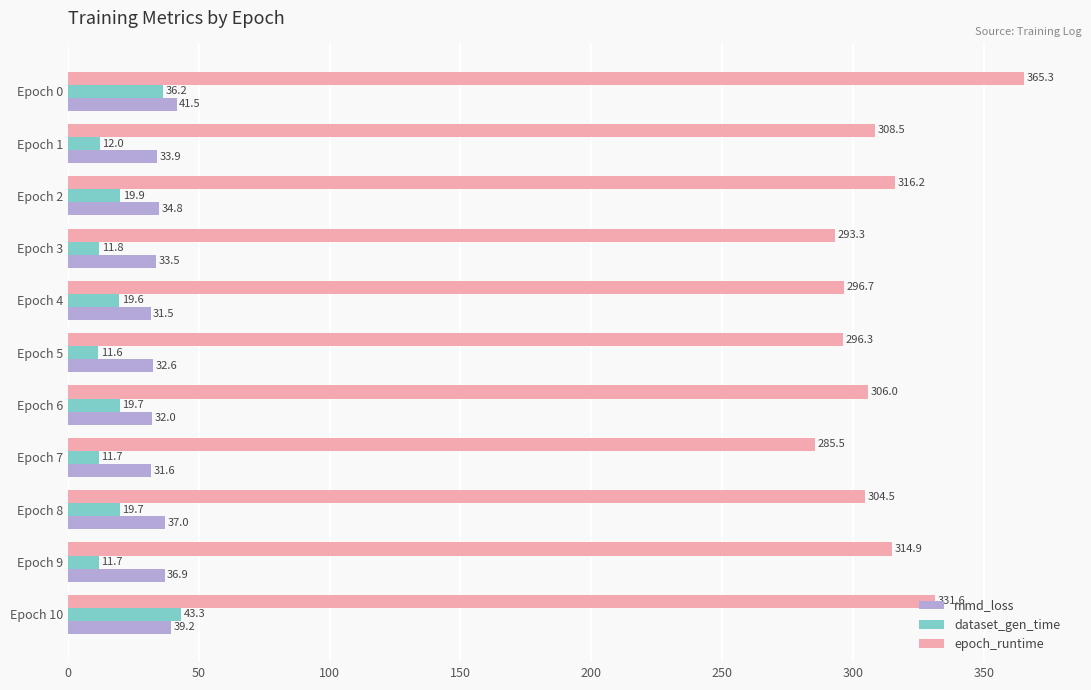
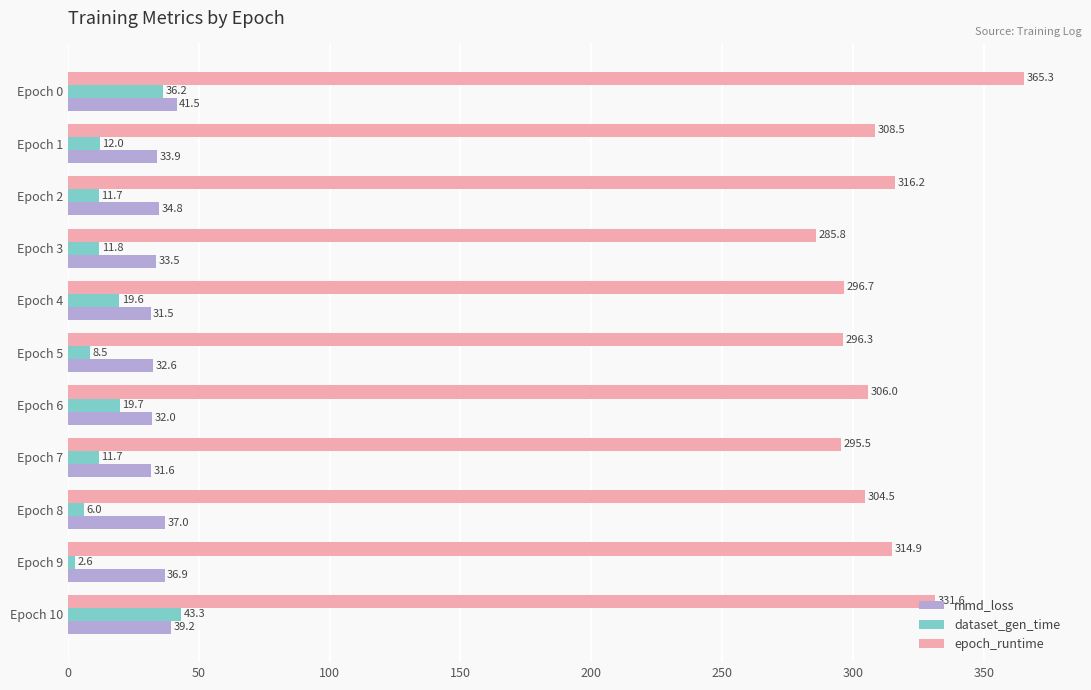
  {
    "mmd_loss": {
      "Epoch 0": 41.5,
      "Epoch 1": 33.9,
      "Epoch 2": 34.8,
      "Epoch 3": 33.5,
      "Epoch 4": 31.5,
      "Epoch 5": 32.6,
      "Epoch 6": 32.0,
      "Epoch 7": 31.6,
      "Epoch 8": 37.0,
      "Epoch 9": 36.9,
      "Epoch 10": 39.2
    },
    "dataset_gen_time": {
      "Epoch 0": 36.2,
      "Epoch 1": 12.0,
-     "Epoch 2": 19.9,
+     "Epoch 2": 11.7,
      "Epoch 3": 11.8,
      "Epoch 4": 19.6,
-     "Epoch 5": 11.6,
+     "Epoch 5": 8.5,
      "Epoch 6": 19.7,
      "Epoch 7": 11.7,
-     "Epoch 8": 19.7,
-     "Epoch 9": 11.7,
+     "Epoch 8": 6.0,
+     "Epoch 9": 2.6,
      "Epoch 10": 43.3
    },
    "epoch_runtime": {
      "Epoch 0": 365.3,
      "Epoch 1": 308.5,
      "Epoch 2": 316.2,
-     "Epoch 3": 293.3,
+     "Epoch 3": 285.8,
      "Epoch 4": 296.7,
      "Epoch 5": 296.3,
      "Epoch 6": 306.0,
-     "Epoch 7": 285.5,
+     "Epoch 7": 295.5,
      "Epoch 8": 304.5,
      "Epoch 9": 314.9,
      "Epoch 10": 331.6
    }
  }
